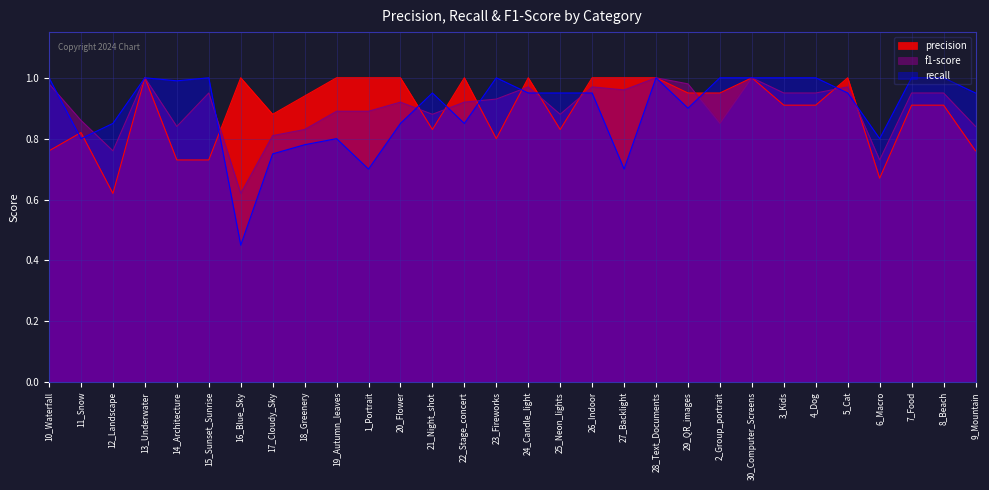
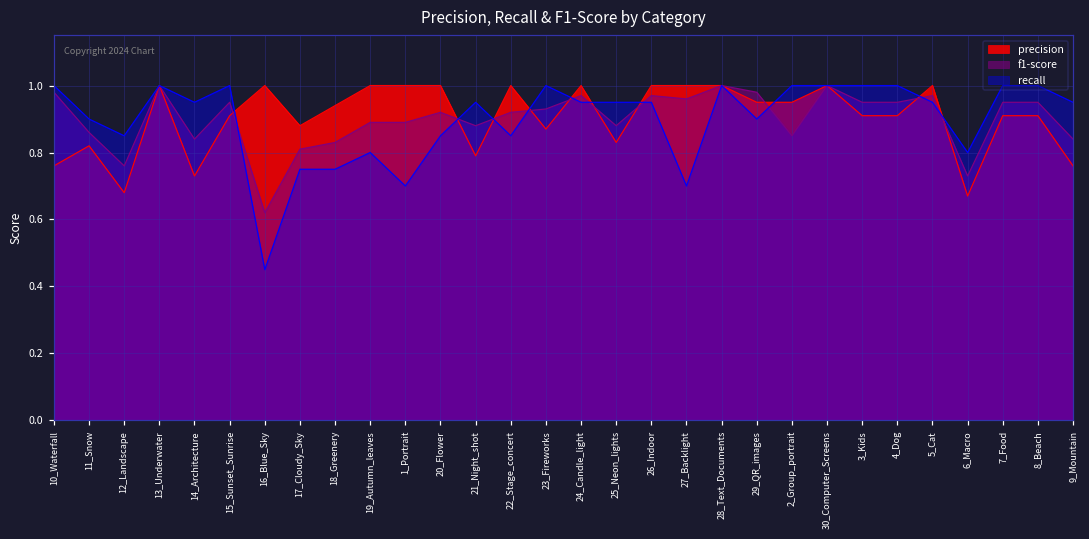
  {
    "precision": {
      "10_Waterfall": 0.76,
      "11_Snow": 0.82,
-     "12_Landscape": 0.62,
+     "12_Landscape": 0.68,
      "14_Architecture": 0.73,
-     "15_Sunset_Sunrise": 0.73,
+     "15_Sunset_Sunrise": 0.91,
      "16_Blue_Sky": 1.00,
      "17_Cloudy_Sky": 0.88,
      "18_Greenery": 0.94,
      "19_Autumn_leaves": 1.00,
      "1_Portrait": 1.00,
      "20_Flower": 1.00,
-     "21_Night_shot": 0.83,
+     "21_Night_shot": 0.79,
      "22_Stage_concert": 1.00,
-     "23_Fireworks": 0.80,
+     "23_Fireworks": 0.87,
      "24_Candle_light": 1.00,
      "25_Neon_lights": 0.83,
      "26_Indoor": 1.00,
      "27_Backlight": 1.00,
      "29_QR_images": 0.95,
      "2_Group_portrait": 0.95,
      "3_Kids": 0.91,
      "4_Dog": 0.91,
      "5_Cat": 1.00,
      "6_Macro": 0.67,
      "7_Food": 0.91,
      "8_Beach": 0.91,
      "9_Mountain": 0.76
    },
    "f1-score": {
      "10_Waterfall": 0.98,
      "11_Snow": 0.86,
      "12_Landscape": 0.76,
      "14_Architecture": 0.84,
      "15_Sunset_Sunrise": 0.95,
      "16_Blue_Sky": 0.62,
      "17_Cloudy_Sky": 0.81,
      "18_Greenery": 0.83,
      "19_Autumn_leaves": 0.89,
      "1_Portrait": 0.89,
      "20_Flower": 0.92,
      "21_Night_shot": 0.88,
      "22_Stage_concert": 0.92,
      "23_Fireworks": 0.93,
      "24_Candle_light": 0.97,
      "25_Neon_lights": 0.88,
      "26_Indoor": 0.97,
      "27_Backlight": 0.96,
      "29_QR_images": 0.98,
      "2_Group_portrait": 0.85,
      "3_Kids": 0.95,
      "4_Dog": 0.95,
      "5_Cat": 0.97,
      "6_Macro": 0.73,
      "7_Food": 0.95,
      "8_Beach": 0.95,
      "9_Mountain": 0.84
    },
    "recall": {
      "10_Waterfall": 1.00,
-     "11_Snow": 0.8,
+     "11_Snow": 0.9,
      "12_Landscape": 0.85,
-     "14_Architecture": 0.99,
+     "14_Architecture": 0.95,
      "15_Sunset_Sunrise": 1.00,
      "16_Blue_Sky": 0.45,
      "17_Cloudy_Sky": 0.75,
-     "18_Greenery": 0.78,
+     "18_Greenery": 0.75,
      "19_Autumn_leaves": 0.80,
      "1_Portrait": 0.70,
      "20_Flower": 0.85,
      "21_Night_shot": 0.95,
      "22_Stage_concert": 0.85,
      "23_Fireworks": 1.00,
      "24_Candle_light": 0.95,
      "25_Neon_lights": 0.95,
      "26_Indoor": 0.95,
      "27_Backlight": 0.70,
      "29_QR_images": 0.90,
      "2_Group_portrait": 1.00,
      "3_Kids": 1.00,
      "4_Dog": 1.00,
      "5_Cat": 0.95,
      "6_Macro": 0.80,
      "9_Mountain": 0.95
    }
  }
